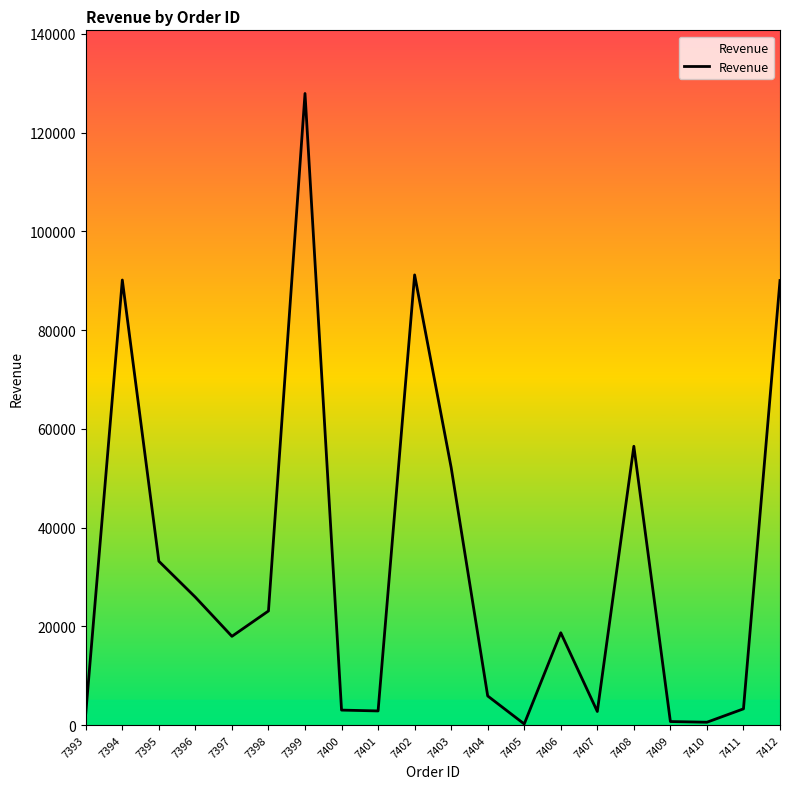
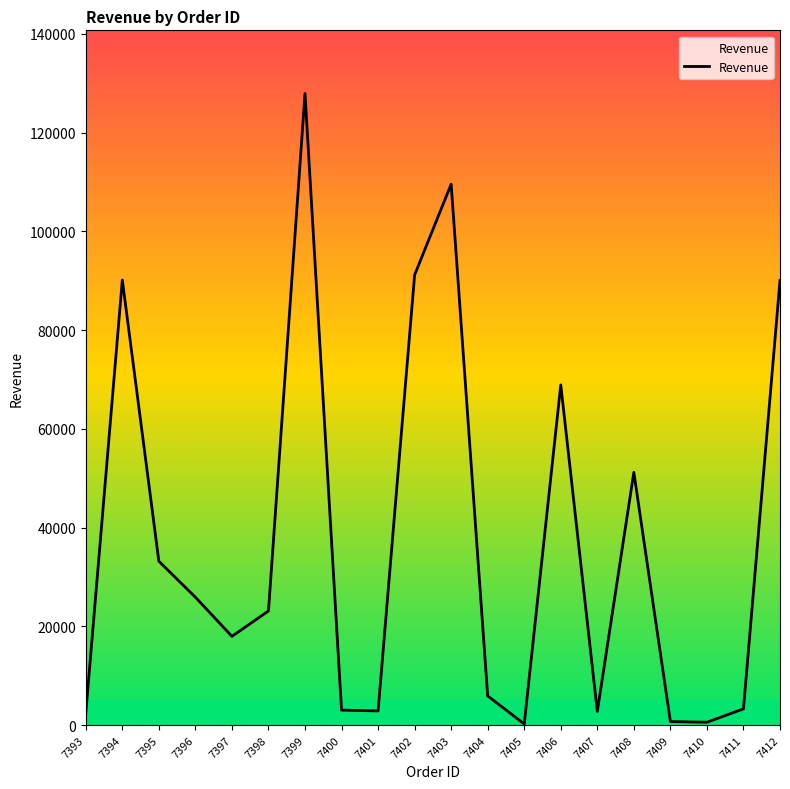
  {
    "7394": 90000,
    "7395": 33000,
    "7396": 26000,
    "7397": 18000,
    "7398": 23000,
    "7399": 128000,
    "7402": 91000,
-   "7403": 52000,
+   "7403": 110000,
    "7404": 6000,
-   "7406": 19000,
-   "7408": 56000,
+   "7406": 69000,
+   "7408": 51000,
    "7412": 90000
  }
